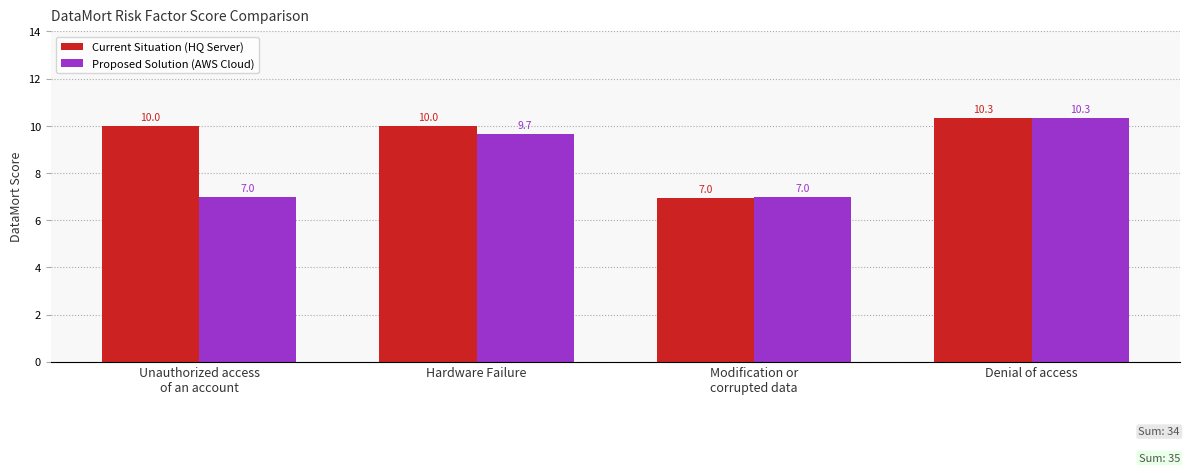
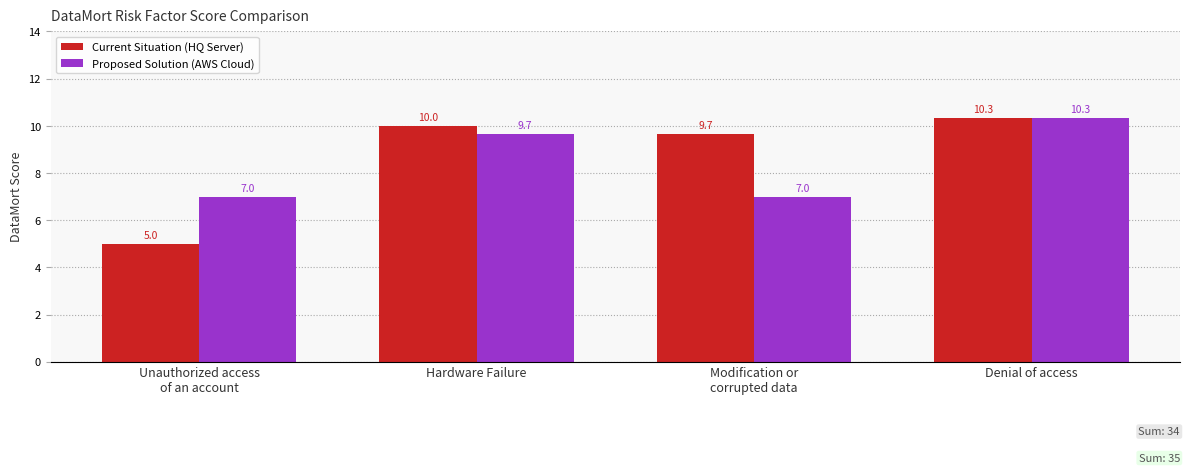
  {
    "Current Situation (HQ Server)": {
-     "Unauthorized access of an account": 10.0,
+     "Unauthorized access of an account": 5.0,
      "Hardware Failure": 10.0,
-     "Modification or corrupted data": 7.0,
+     "Modification or corrupted data": 9.7,
      "Denial of access": 10.3
    },
    "Proposed Solution (AWS Cloud)": {
      "Unauthorized access of an account": 7.0,
      "Hardware Failure": 9.7,
      "Modification or corrupted data": 7.0,
      "Denial of access": 10.3
    }
  }
